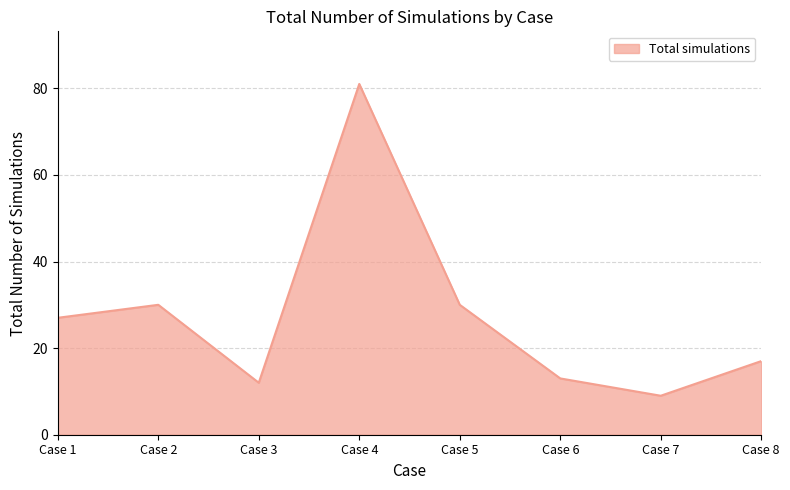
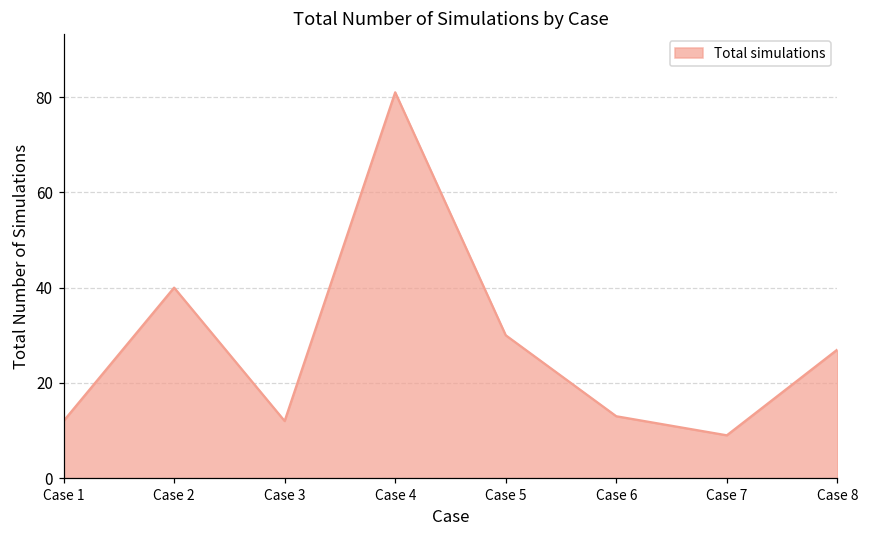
  {
-   "Case 1": 27,
-   "Case 2": 30,
+   "Case 1": 12,
+   "Case 2": 40,
    "Case 3": 12,
    "Case 4": 81,
    "Case 5": 30,
    "Case 6": 13,
    "Case 7": 9,
-   "Case 8": 17
+   "Case 8": 27
  }
